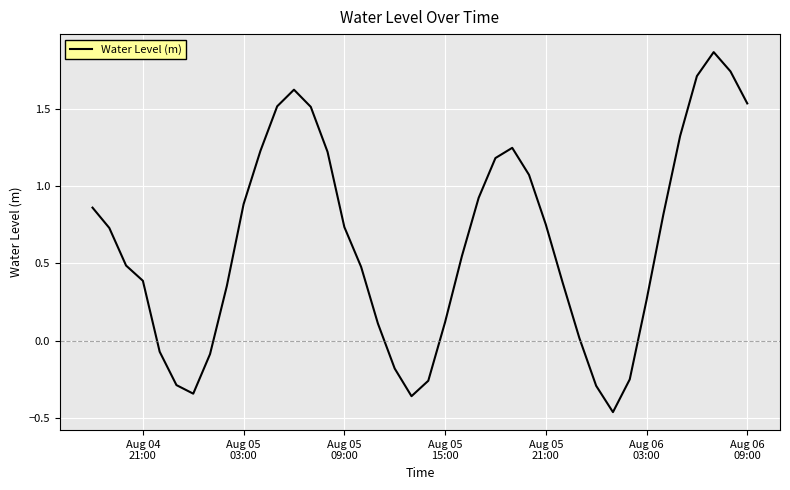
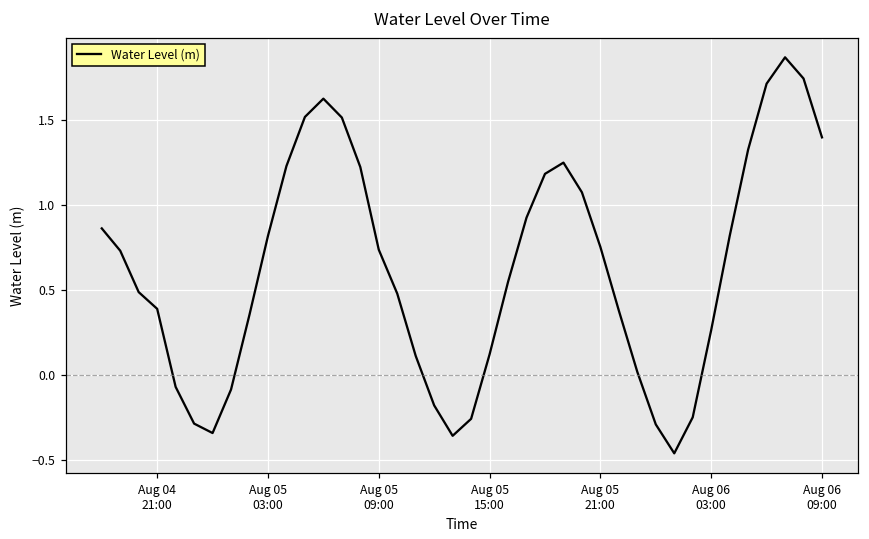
  {
    "Aug 04 21:00": 0.39,
-   "Aug 05 03:00": 0.88,
+   "Aug 05 03:00": 0.82,
    "Aug 05 09:00": 0.74,
    "Aug 05 15:00": 0.12,
    "Aug 05 21:00": 0.75,
    "Aug 06 03:00": 0.26,
-   "Aug 06 09:00": 1.54
+   "Aug 06 09:00": 1.40
  }
